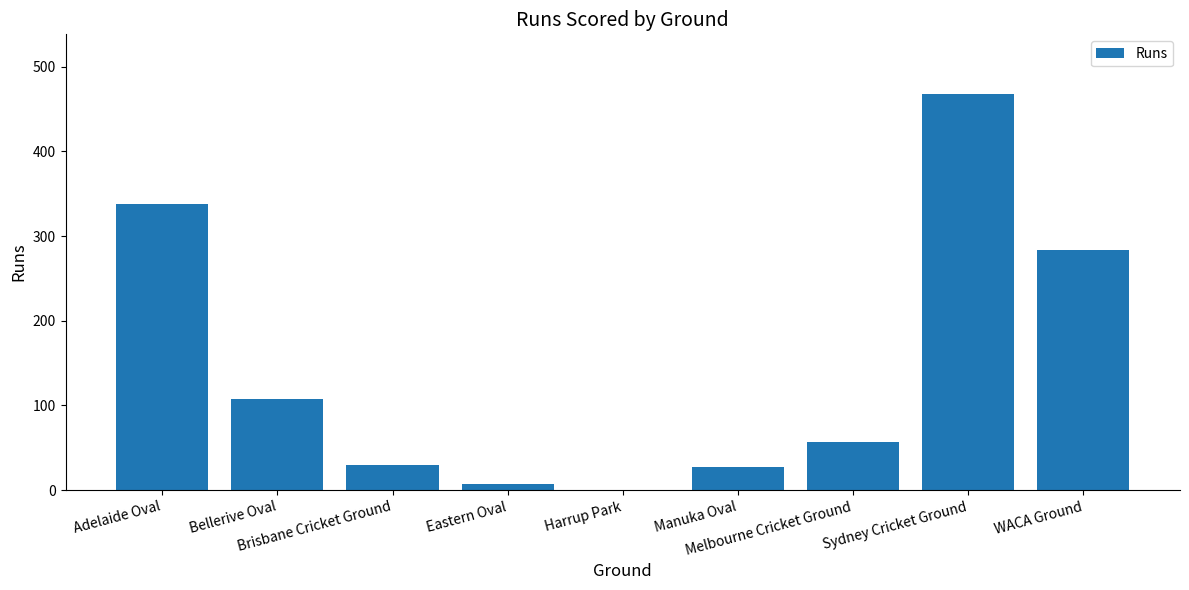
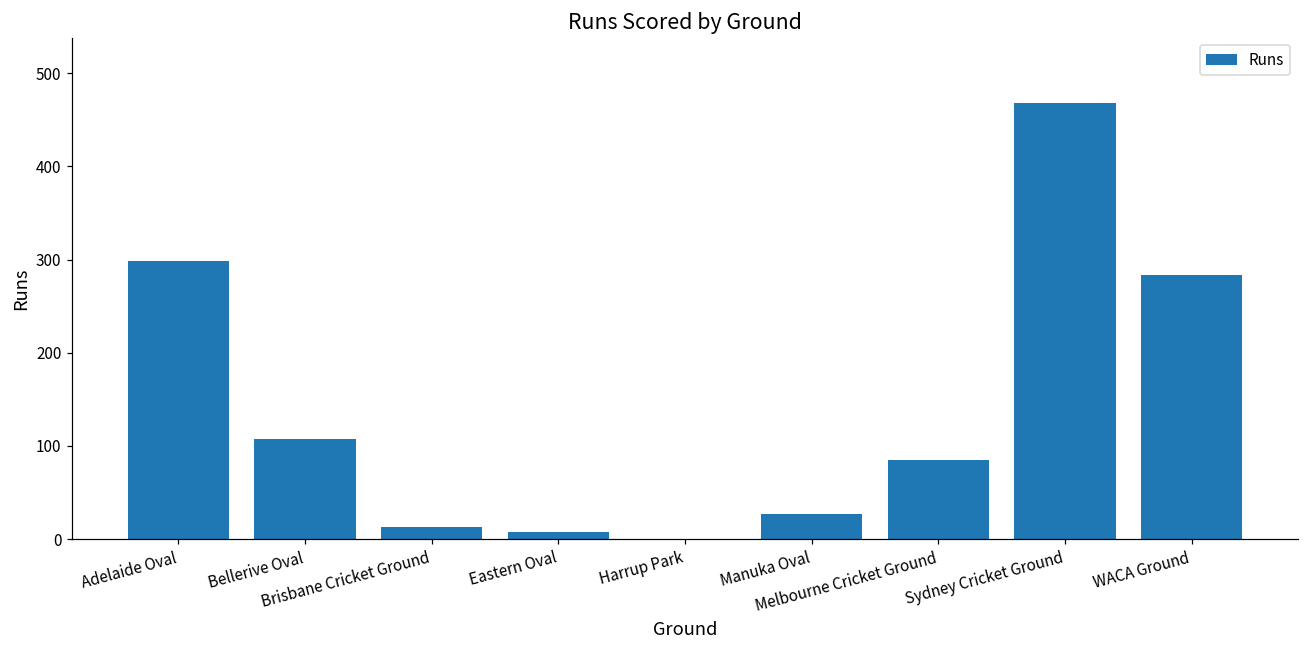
  {
-   "Adelaide Oval": 340,
+   "Adelaide Oval": 300,
    "Bellerive Oval": 110,
-   "Brisbane Cricket Ground": 30,
+   "Brisbane Cricket Ground": 10,
    "Eastern Oval": 10,
    "Harrup Park": 0,
    "Manuka Oval": 30,
-   "Melbourne Cricket Ground": 60,
+   "Melbourne Cricket Ground": 90,
    "Sydney Cricket Ground": 470,
    "WACA Ground": 280
  }
